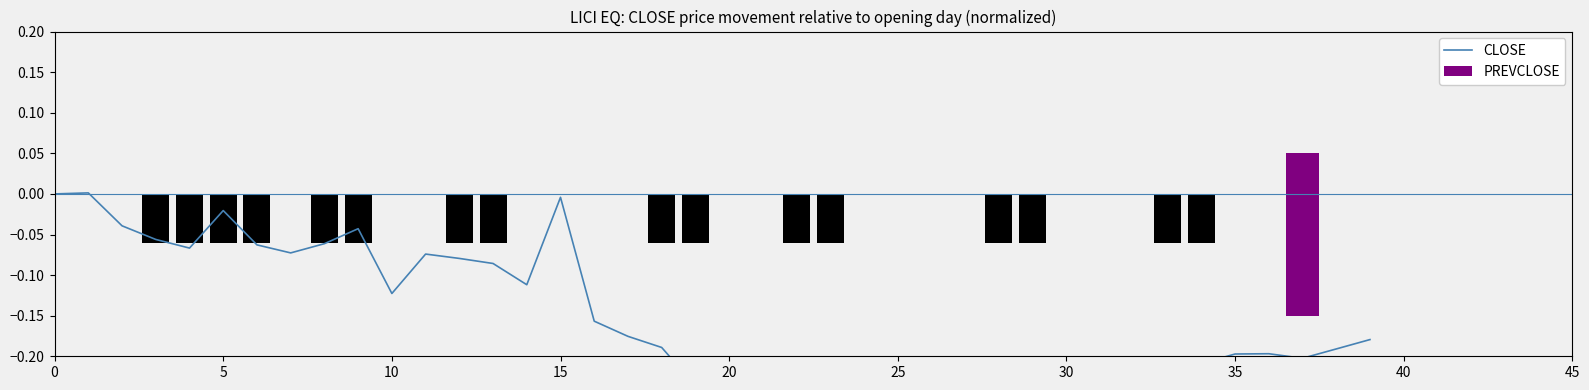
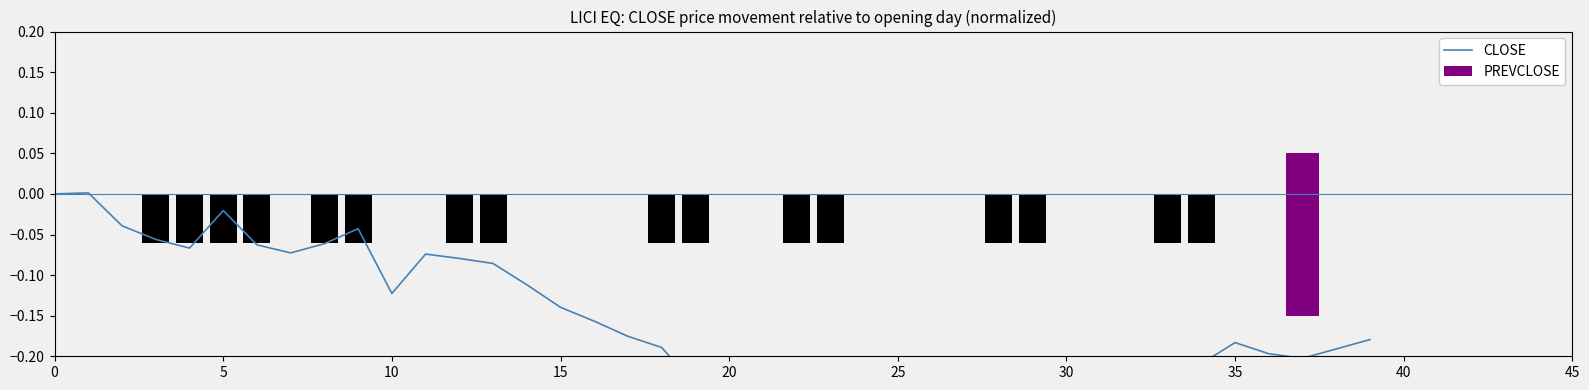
  {
    "CLOSE": {
      "0": 0.00,
      "5": -0.02,
      "10": -0.12,
-     "15": 0.00,
-     "35": -0.20
+     "15": -0.14,
+     "35": -0.18
    }
  }
